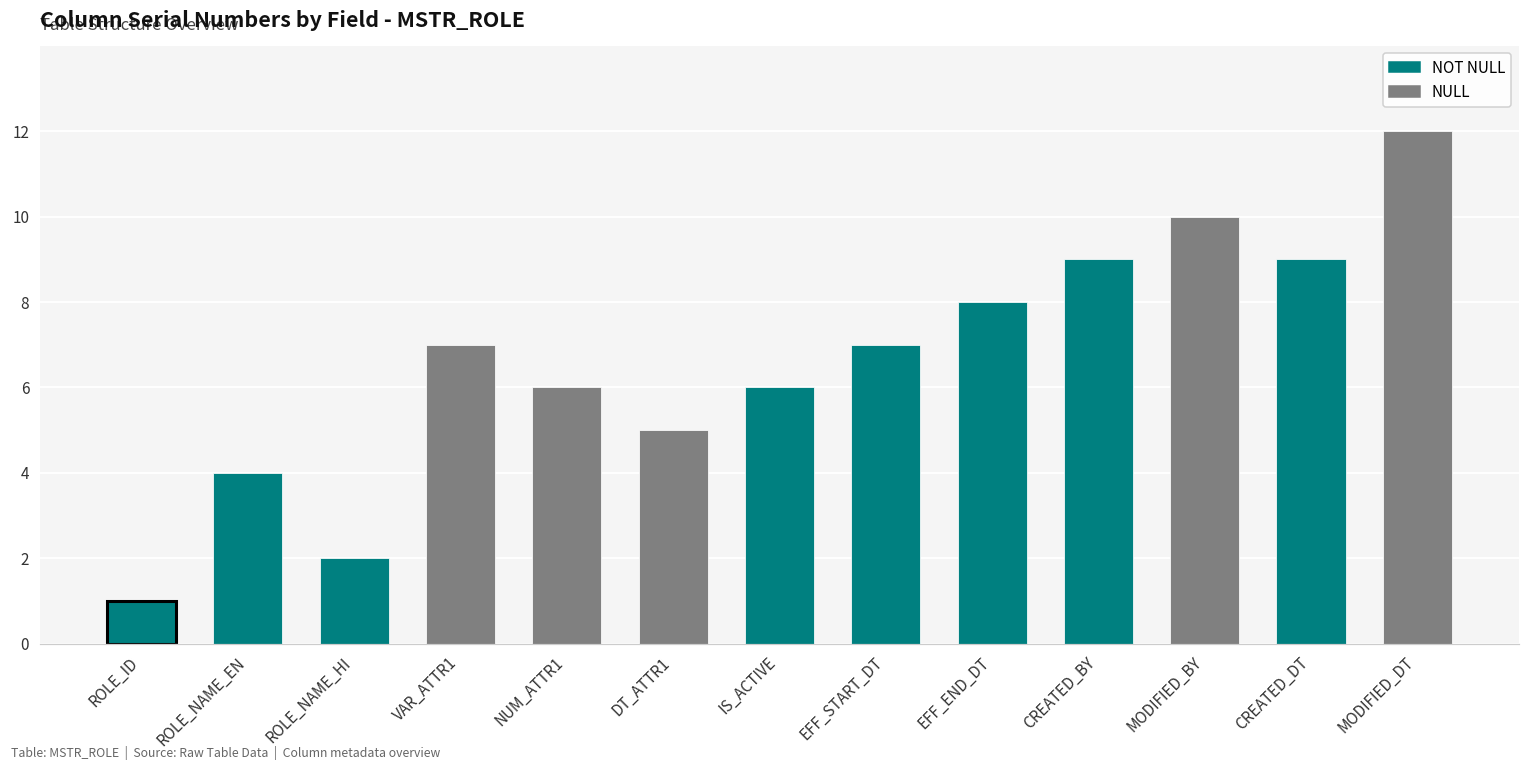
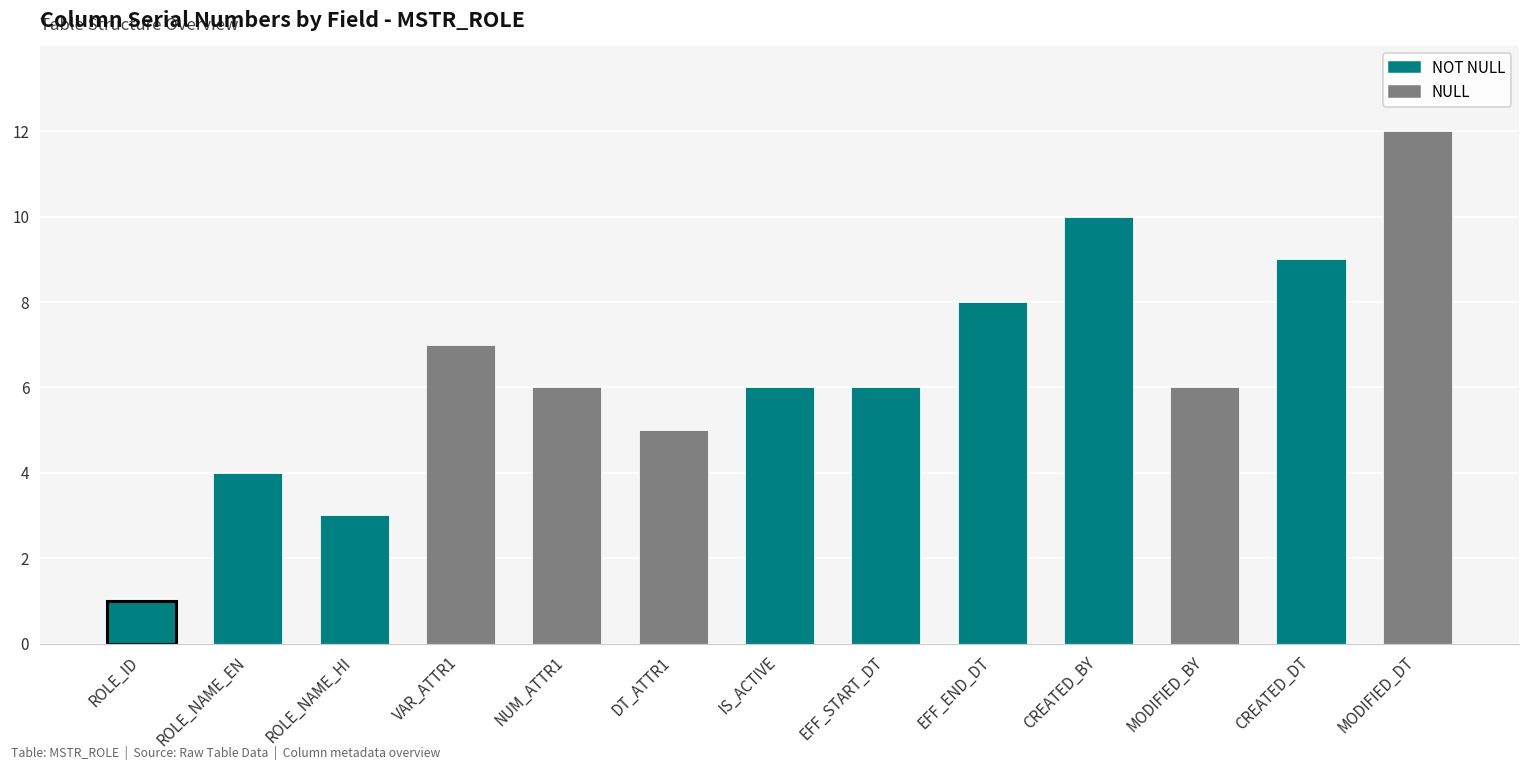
  {
    "ROLE_ID": 1,
    "ROLE_NAME_EN": 4,
-   "ROLE_NAME_HI": 2,
+   "ROLE_NAME_HI": 3,
    "VAR_ATTR1": 7,
    "NUM_ATTR1": 6,
    "DT_ATTR1": 5,
    "IS_ACTIVE": 6,
-   "EFF_START_DT": 7,
+   "EFF_START_DT": 6,
    "EFF_END_DT": 8,
-   "CREATED_BY": 9,
-   "MODIFIED_BY": 10,
+   "CREATED_BY": 10,
+   "MODIFIED_BY": 6,
    "CREATED_DT": 9,
    "MODIFIED_DT": 12
  }
